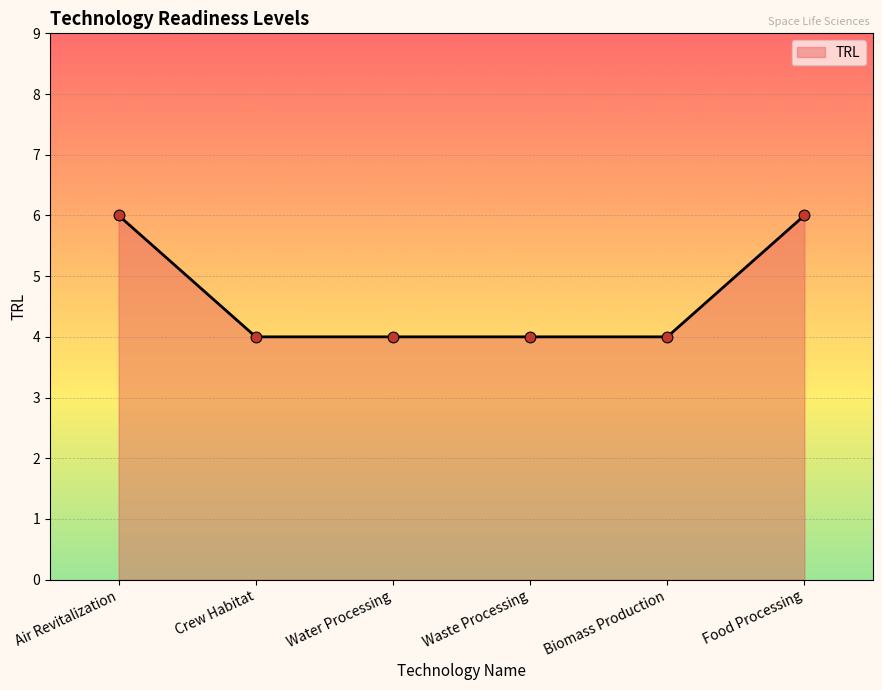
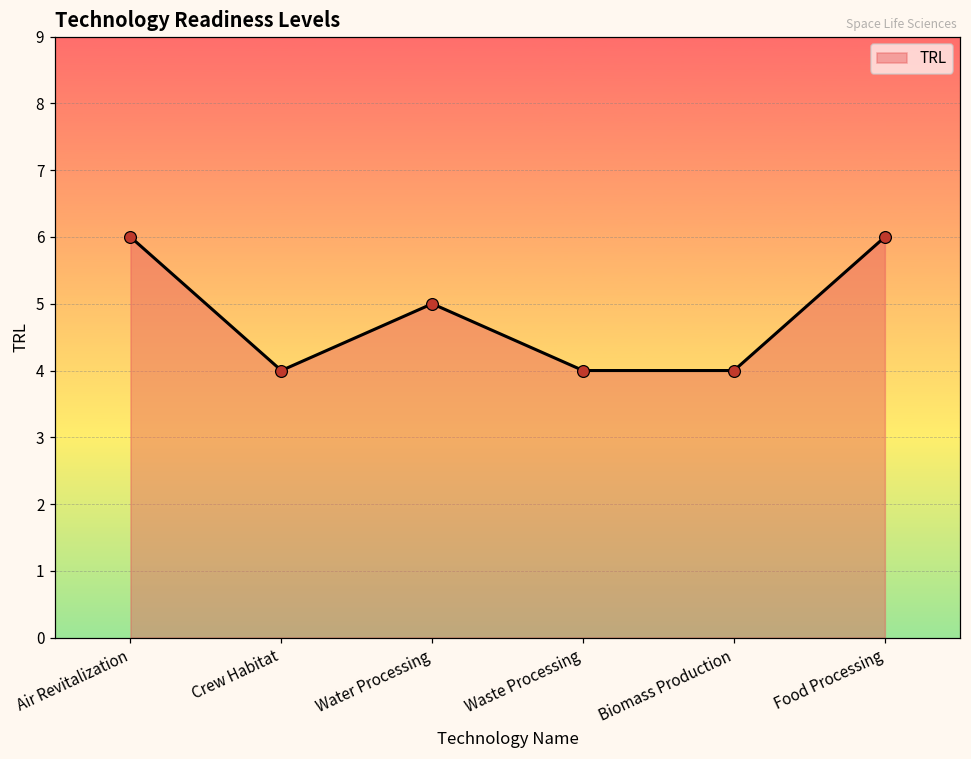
  {
    "Air Revitalization": 6,
    "Crew Habitat": 4,
-   "Water Processing": 4,
+   "Water Processing": 5,
    "Waste Processing": 4,
    "Biomass Production": 4,
    "Food Processing": 6
  }
